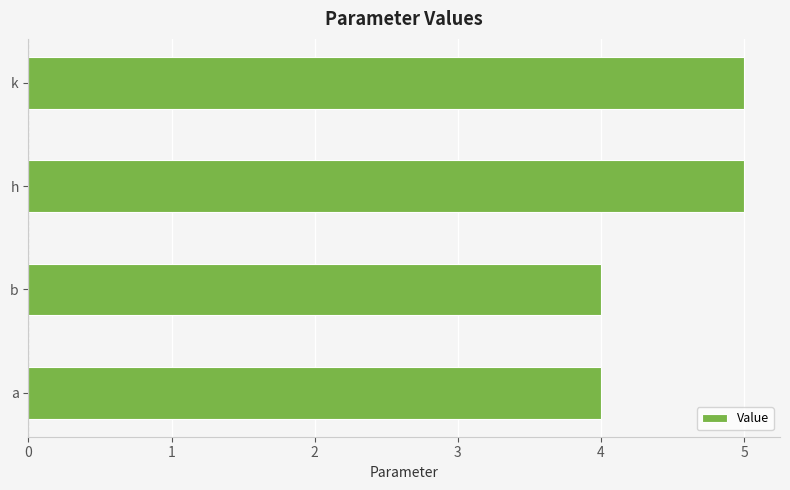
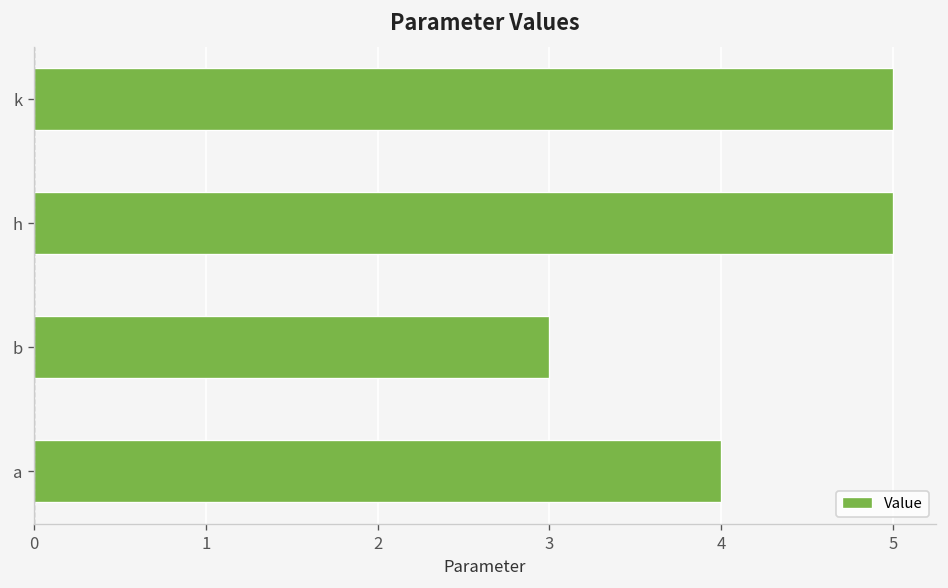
  {
    "k": 5,
    "h": 5,
-   "b": 4,
+   "b": 3,
    "a": 4
  }
